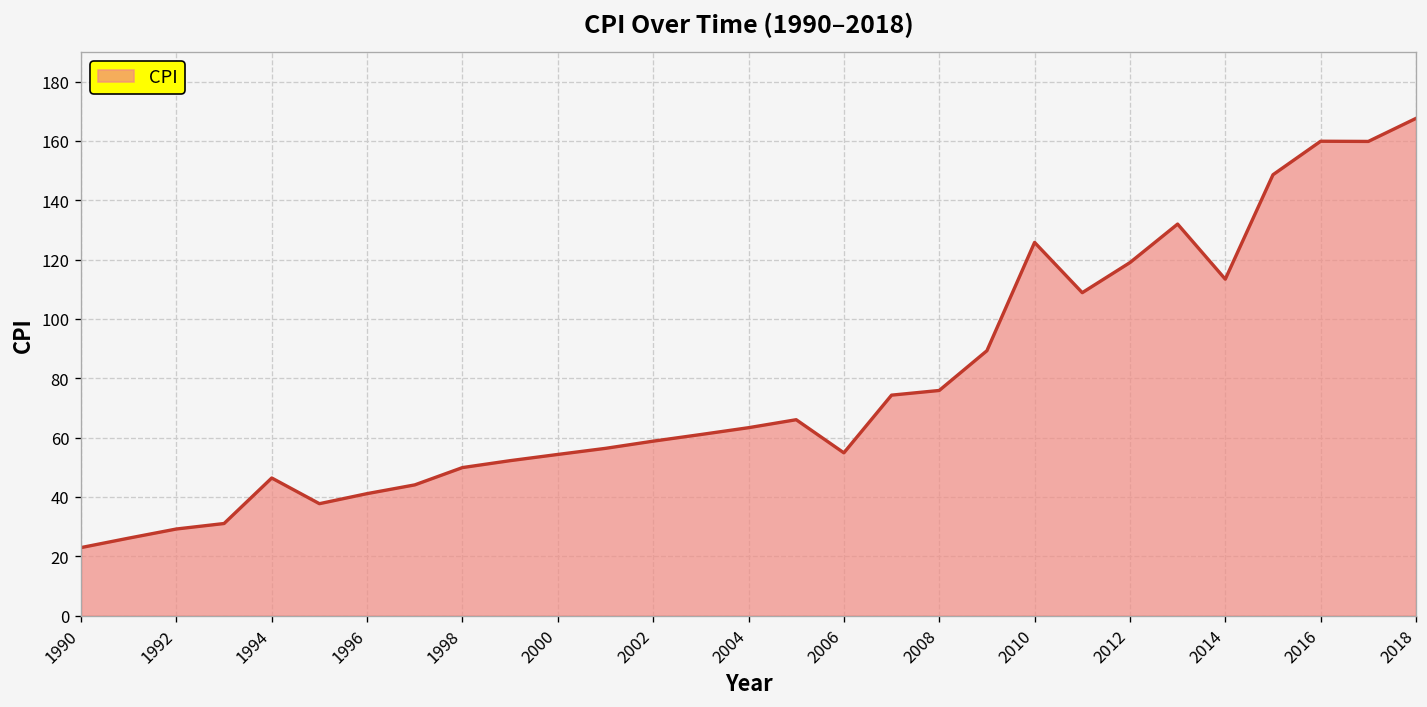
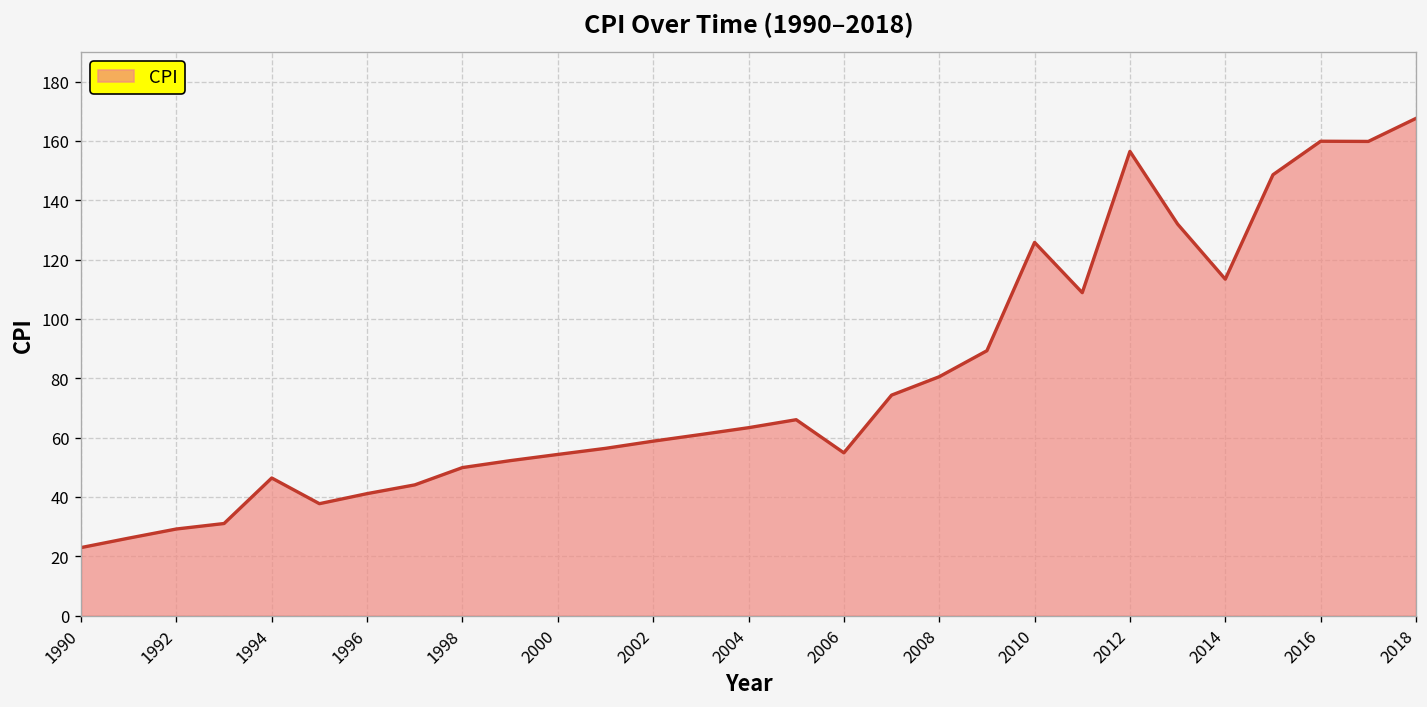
  {
    "1990": 23,
    "1992": 29,
    "1994": 46,
    "1996": 41,
    "1998": 50,
    "2000": 54,
    "2002": 59,
    "2004": 63,
    "2006": 55,
-   "2008": 76,
+   "2008": 81,
    "2010": 126,
-   "2012": 119,
+   "2012": 156,
    "2014": 113,
    "2016": 160,
    "2018": 168
  }
